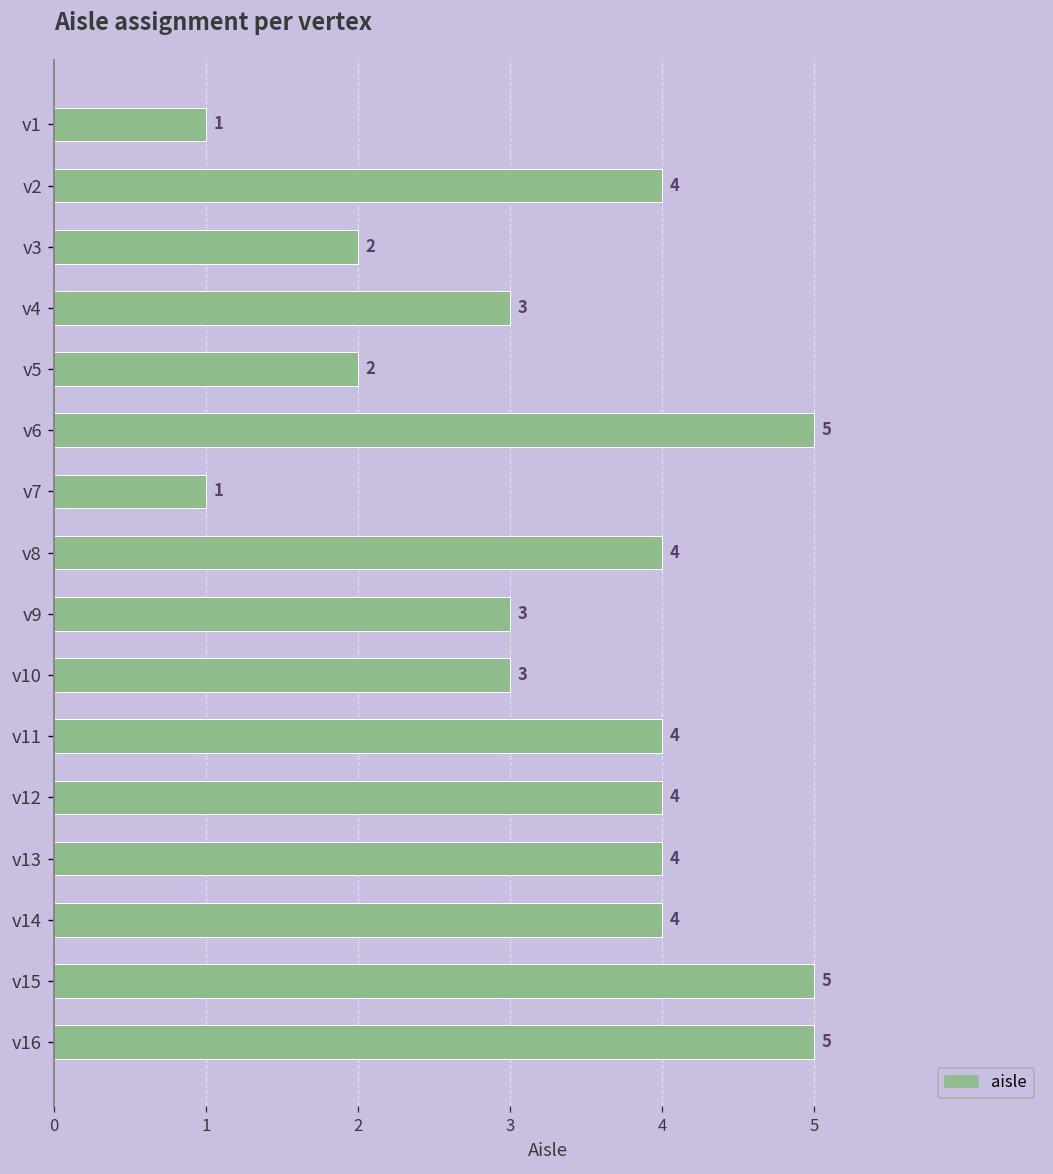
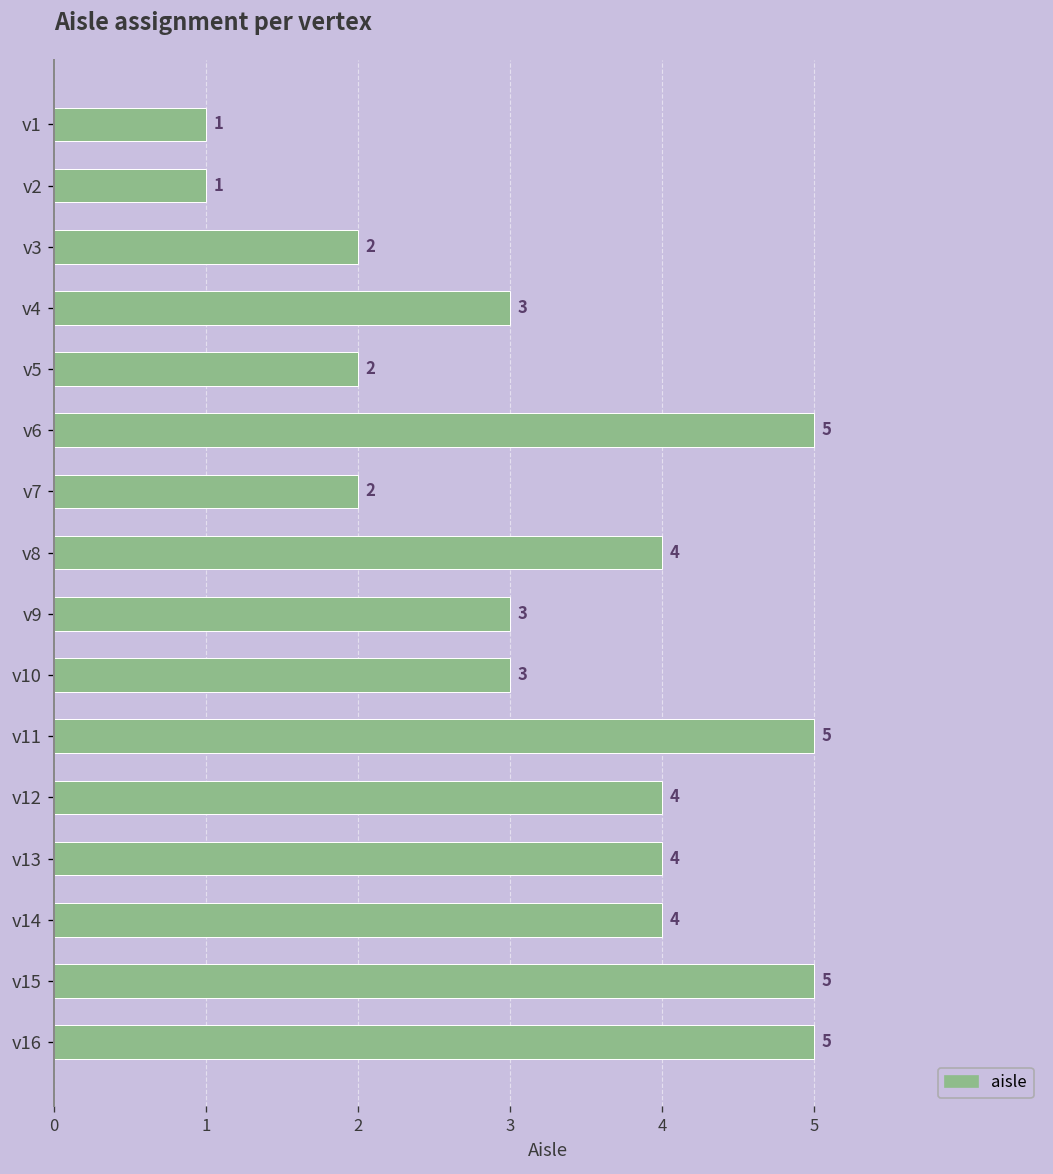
  {
    "v1": 1,
-   "v2": 4,
+   "v2": 1,
    "v3": 2,
    "v4": 3,
    "v5": 2,
    "v6": 5,
-   "v7": 1,
+   "v7": 2,
    "v8": 4,
    "v9": 3,
    "v10": 3,
-   "v11": 4,
+   "v11": 5,
    "v12": 4,
    "v13": 4,
    "v14": 4,
    "v15": 5,
    "v16": 5
  }
